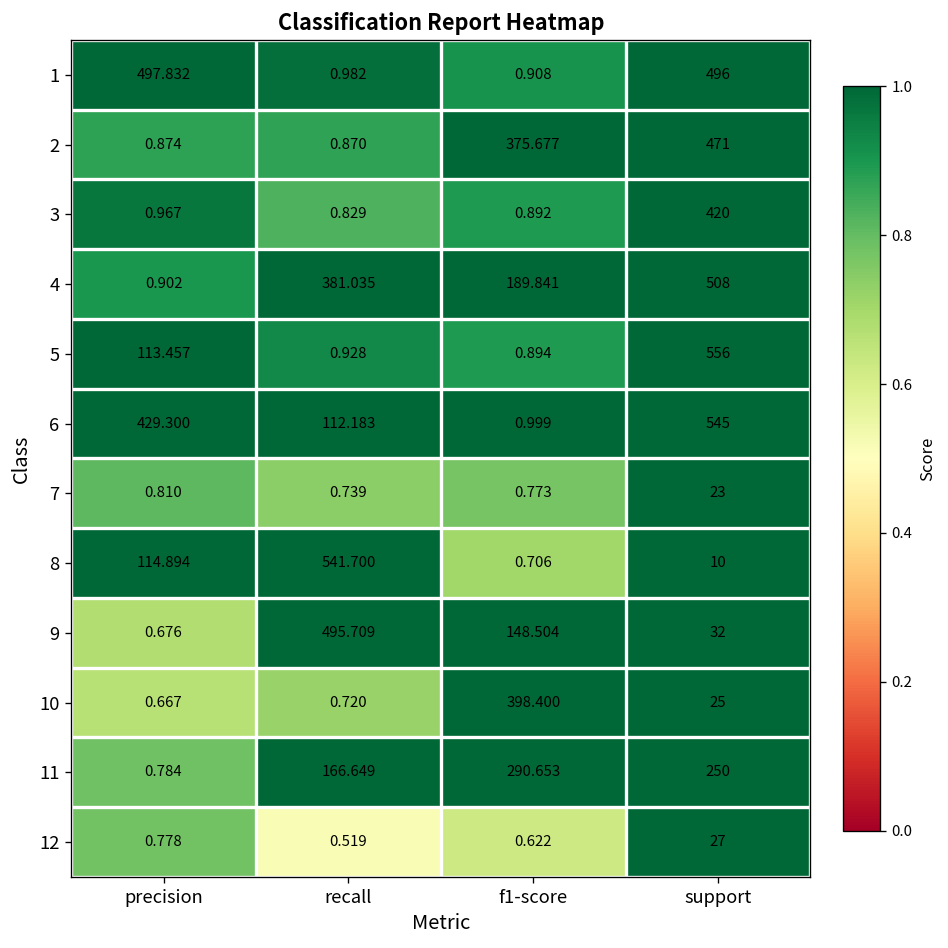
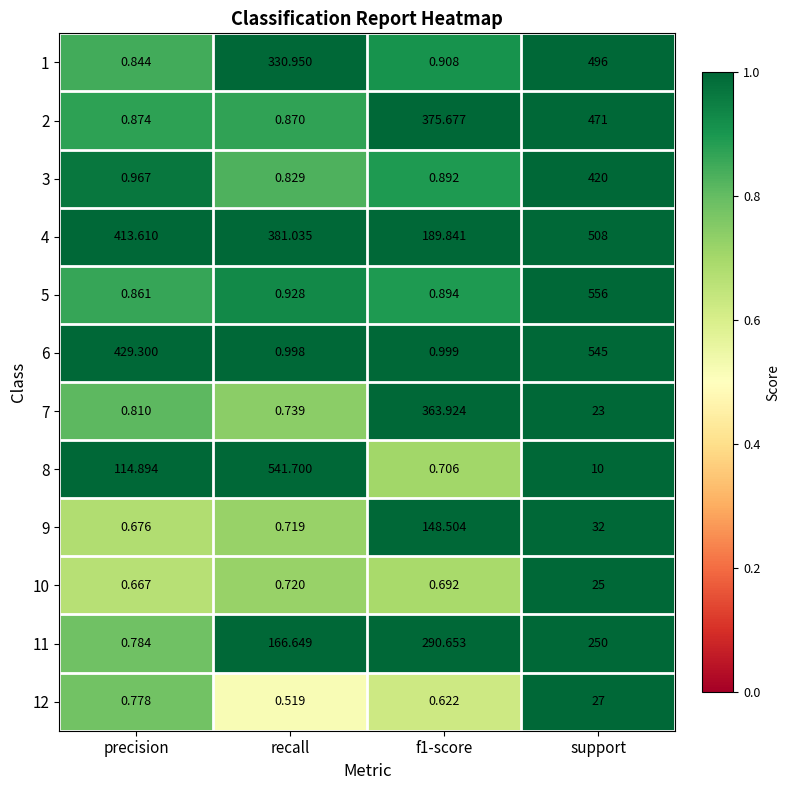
  {
    "1": {
-     "precision": 497.832,
-     "recall": 0.982,
+     "precision": 0.844,
+     "recall": 330.950,
      "f1-score": 0.908,
      "support": 496
    },
    "2": {
      "precision": 0.874,
      "recall": 0.870,
      "f1-score": 375.677,
      "support": 471
    },
    "3": {
      "precision": 0.967,
      "recall": 0.829,
      "f1-score": 0.892,
      "support": 420
    },
    "4": {
-     "precision": 0.902,
+     "precision": 413.610,
      "recall": 381.035,
      "f1-score": 189.841,
      "support": 508
    },
    "5": {
-     "precision": 113.457,
+     "precision": 0.861,
      "recall": 0.928,
      "f1-score": 0.894,
      "support": 556
    },
    "6": {
      "precision": 429.300,
-     "recall": 112.183,
+     "recall": 0.998,
      "f1-score": 0.999,
      "support": 545
    },
    "7": {
      "precision": 0.810,
      "recall": 0.739,
-     "f1-score": 0.773,
+     "f1-score": 363.924,
      "support": 23
    },
    "8": {
      "precision": 114.894,
      "recall": 541.700,
      "f1-score": 0.706,
      "support": 10
    },
    "9": {
      "precision": 0.676,
-     "recall": 495.709,
+     "recall": 0.719,
      "f1-score": 148.504,
      "support": 32
    },
    "10": {
      "precision": 0.667,
      "recall": 0.720,
-     "f1-score": 398.400,
+     "f1-score": 0.692,
      "support": 25
    },
    "11": {
      "precision": 0.784,
      "recall": 166.649,
      "f1-score": 290.653,
      "support": 250
    },
    "12": {
      "precision": 0.778,
      "recall": 0.519,
      "f1-score": 0.622,
      "support": 27
    }
  }
